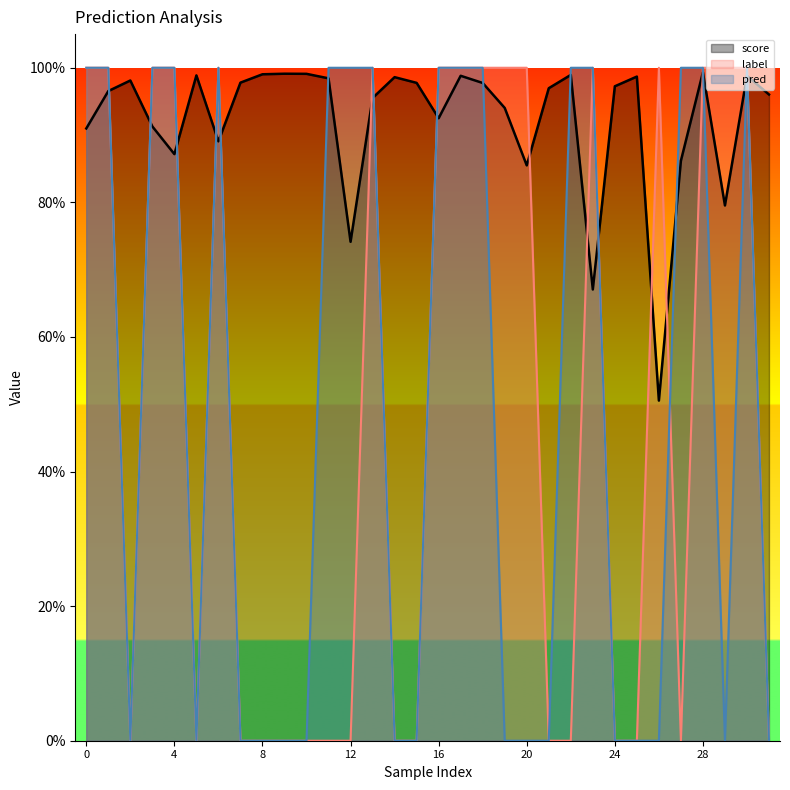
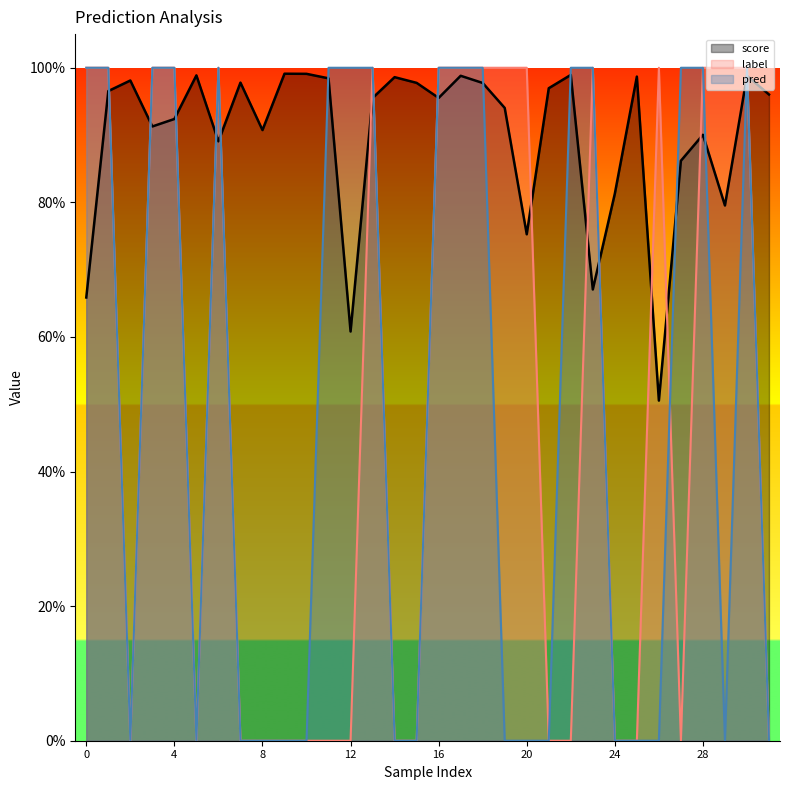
  {
    "score": {
-     "0": "91%",
-     "4": "87%",
-     "8": "99%",
-     "12": "74%",
-     "16": "93%",
-     "20": "85%",
-     "24": "97%",
-     "28": "99%"
+     "0": "66%",
+     "4": "92%",
+     "8": "91%",
+     "12": "61%",
+     "16": "96%",
+     "20": "75%",
+     "24": "81%",
+     "28": "90%"
    },
    "label": {
      "12": "0%",
      "20": "100%"
    },
    "pred": {
      "12": "100%",
      "20": "0%"
    }
  }
